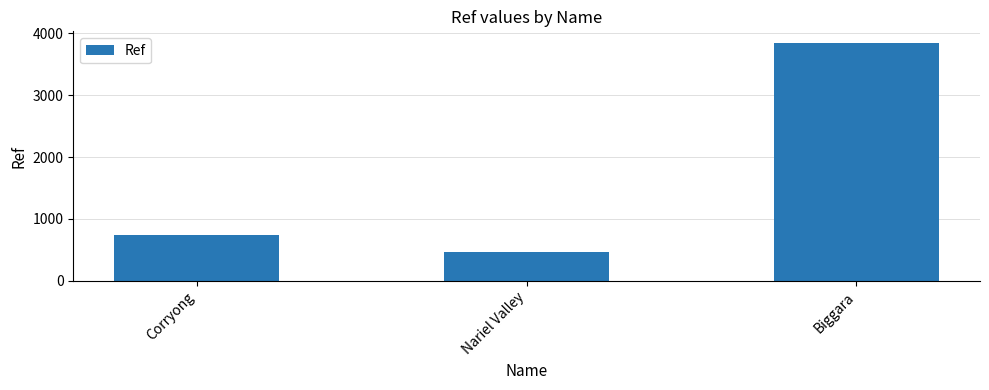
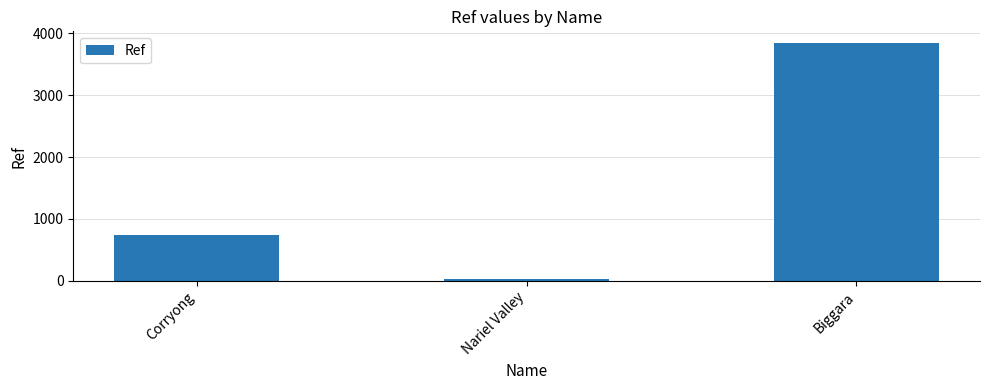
  {
    "Corryong": 700,
-   "Nariel Valley": 500,
+   "Nariel Valley": 0,
    "Biggara": 3800
  }
